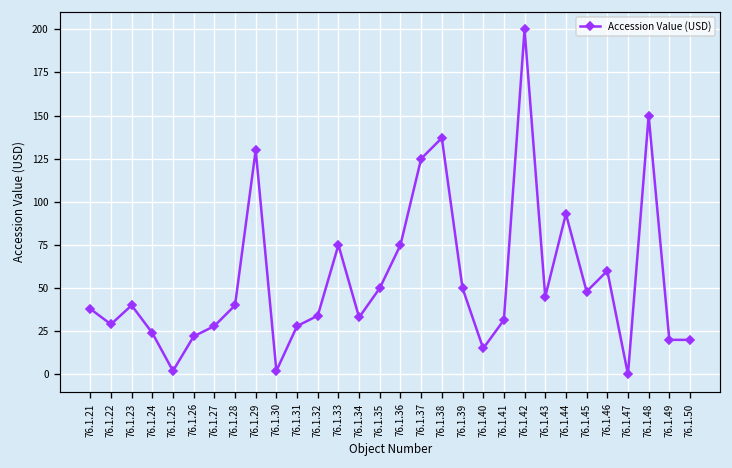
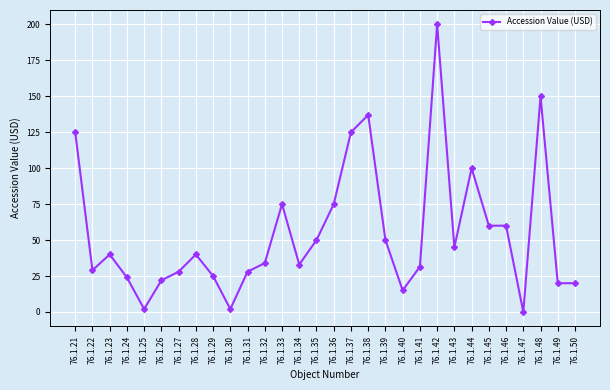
  {
-   "76.1.21": 38,
+   "76.1.21": 125,
    "76.1.22": 29,
    "76.1.23": 40,
    "76.1.24": 24,
    "76.1.25": 2,
    "76.1.26": 22,
    "76.1.27": 28,
    "76.1.28": 40,
-   "76.1.29": 130,
+   "76.1.29": 25,
    "76.1.30": 2,
    "76.1.31": 28,
    "76.1.32": 34,
    "76.1.33": 75,
    "76.1.34": 33,
    "76.1.35": 50,
    "76.1.36": 75,
    "76.1.37": 125,
    "76.1.38": 137,
    "76.1.39": 50,
    "76.1.40": 15,
    "76.1.41": 32,
    "76.1.42": 200,
    "76.1.43": 45,
-   "76.1.44": 93,
-   "76.1.45": 48,
+   "76.1.44": 100,
+   "76.1.45": 60,
    "76.1.46": 60,
    "76.1.47": 0,
    "76.1.48": 150,
    "76.1.49": 20,
    "76.1.50": 20
  }
